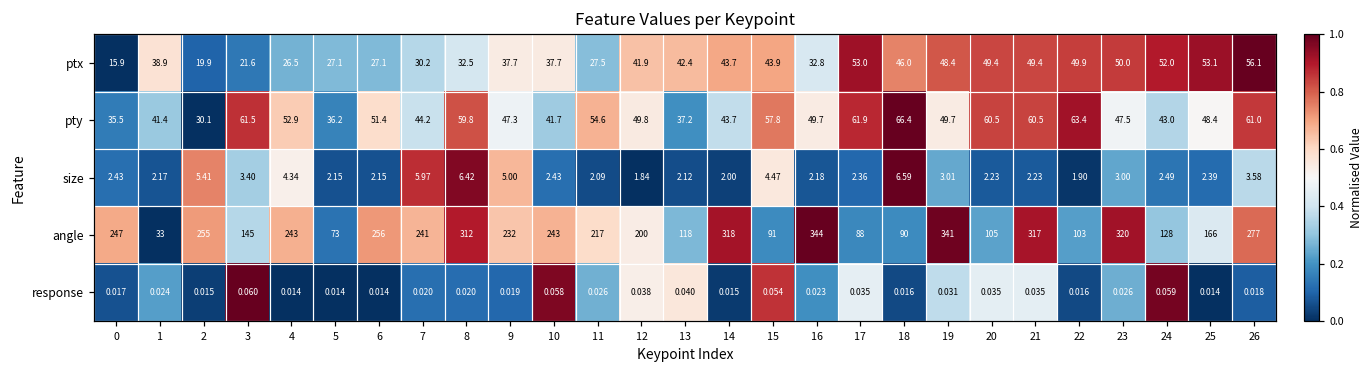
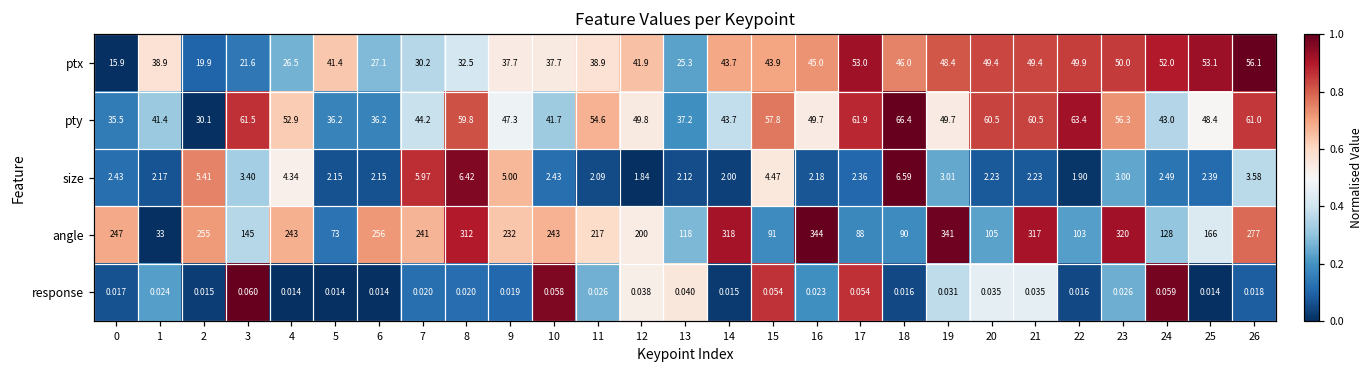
  {
    "ptx": {
      "0": 15.9,
      "1": 38.9,
      "2": 19.9,
      "3": 21.6,
      "4": 26.5,
-     "5": 27.1,
+     "5": 41.4,
      "6": 27.1,
      "7": 30.2,
      "8": 32.5,
      "9": 37.7,
      "10": 37.7,
-     "11": 27.5,
+     "11": 38.9,
      "12": 41.9,
-     "13": 42.4,
+     "13": 25.3,
      "14": 43.7,
      "15": 43.9,
-     "16": 32.8,
+     "16": 45.0,
      "17": 53.0,
      "18": 46.0,
      "19": 48.4,
      "20": 49.4,
      "21": 49.4,
      "22": 49.9,
      "23": 50.0,
      "24": 52.0,
      "25": 53.1,
      "26": 56.1
    },
    "pty": {
      "0": 35.5,
      "1": 41.4,
      "2": 30.1,
      "3": 61.5,
      "4": 52.9,
      "5": 36.2,
-     "6": 51.4,
+     "6": 36.2,
      "7": 44.2,
      "8": 59.8,
      "9": 47.3,
      "10": 41.7,
      "11": 54.6,
      "12": 49.8,
      "13": 37.2,
      "14": 43.7,
      "15": 57.8,
      "16": 49.7,
      "17": 61.9,
      "18": 66.4,
      "19": 49.7,
      "20": 60.5,
      "21": 60.5,
      "22": 63.4,
-     "23": 47.5,
+     "23": 56.3,
      "24": 43.0,
      "25": 48.4,
      "26": 61.0
    },
    "size": {
      "0": 2.43,
      "1": 2.17,
      "2": 5.41,
      "3": 3.40,
      "4": 4.34,
      "5": 2.15,
      "6": 2.15,
      "7": 5.97,
      "8": 6.42,
      "9": 5.00,
      "10": 2.43,
      "11": 2.09,
      "12": 1.84,
      "13": 2.12,
      "14": 2.00,
      "15": 4.47,
      "16": 2.18,
      "17": 2.36,
      "18": 6.59,
      "19": 3.01,
      "20": 2.23,
      "21": 2.23,
      "22": 1.90,
      "23": 3.00,
      "24": 2.49,
      "25": 2.39,
      "26": 3.58
    },
    "angle": {
      "0": 247,
      "1": 33,
      "2": 255,
      "3": 145,
      "4": 243,
      "5": 73,
      "6": 256,
      "7": 241,
      "8": 312,
      "9": 232,
      "10": 243,
      "11": 217,
      "12": 200,
      "13": 118,
      "14": 318,
      "15": 91,
      "16": 344,
      "17": 88,
      "18": 90,
      "19": 341,
      "20": 105,
      "21": 317,
      "22": 103,
      "23": 320,
      "24": 128,
      "25": 166,
      "26": 277
    },
    "response": {
      "0": 0.017,
      "1": 0.024,
      "2": 0.015,
      "3": 0.060,
      "4": 0.014,
      "5": 0.014,
      "6": 0.014,
      "7": 0.020,
      "8": 0.020,
      "9": 0.019,
      "10": 0.058,
      "11": 0.026,
      "12": 0.038,
      "13": 0.040,
      "14": 0.015,
      "15": 0.054,
      "16": 0.023,
-     "17": 0.035,
+     "17": 0.054,
      "18": 0.016,
      "19": 0.031,
      "20": 0.035,
      "21": 0.035,
      "22": 0.016,
      "23": 0.026,
      "24": 0.059,
      "25": 0.014,
      "26": 0.018
    }
  }
